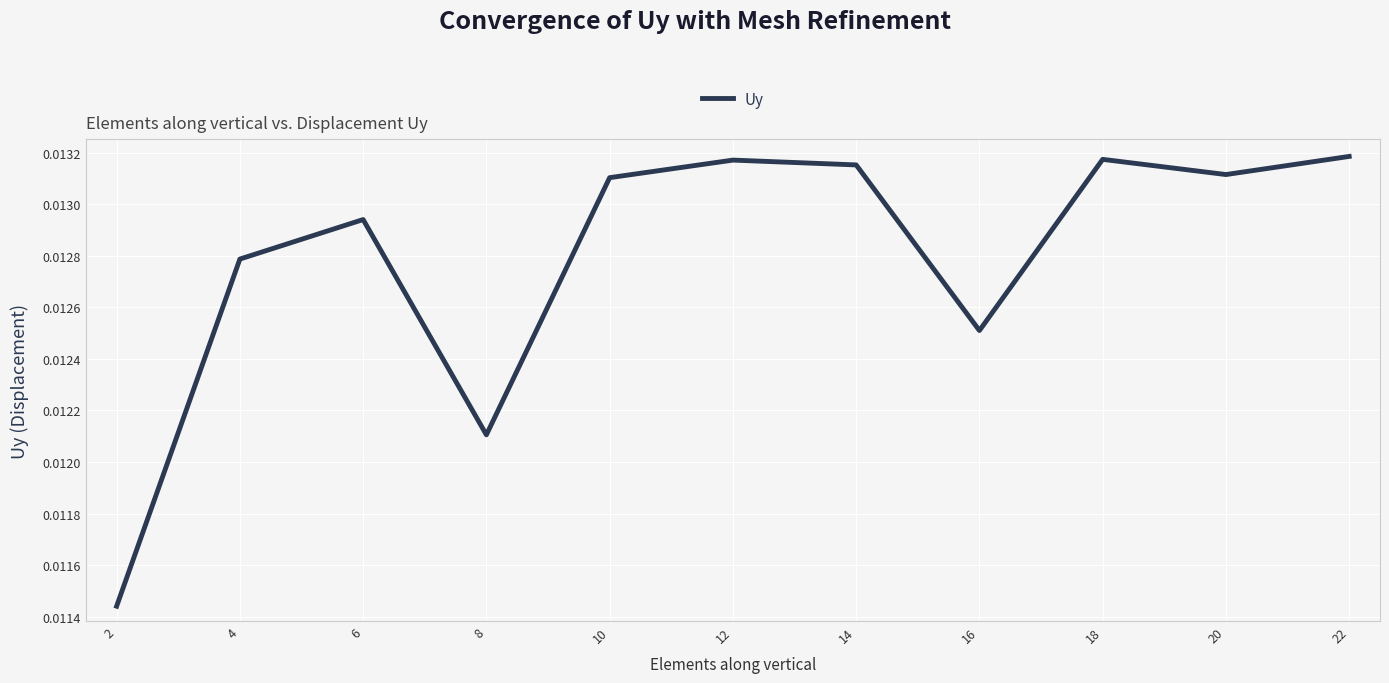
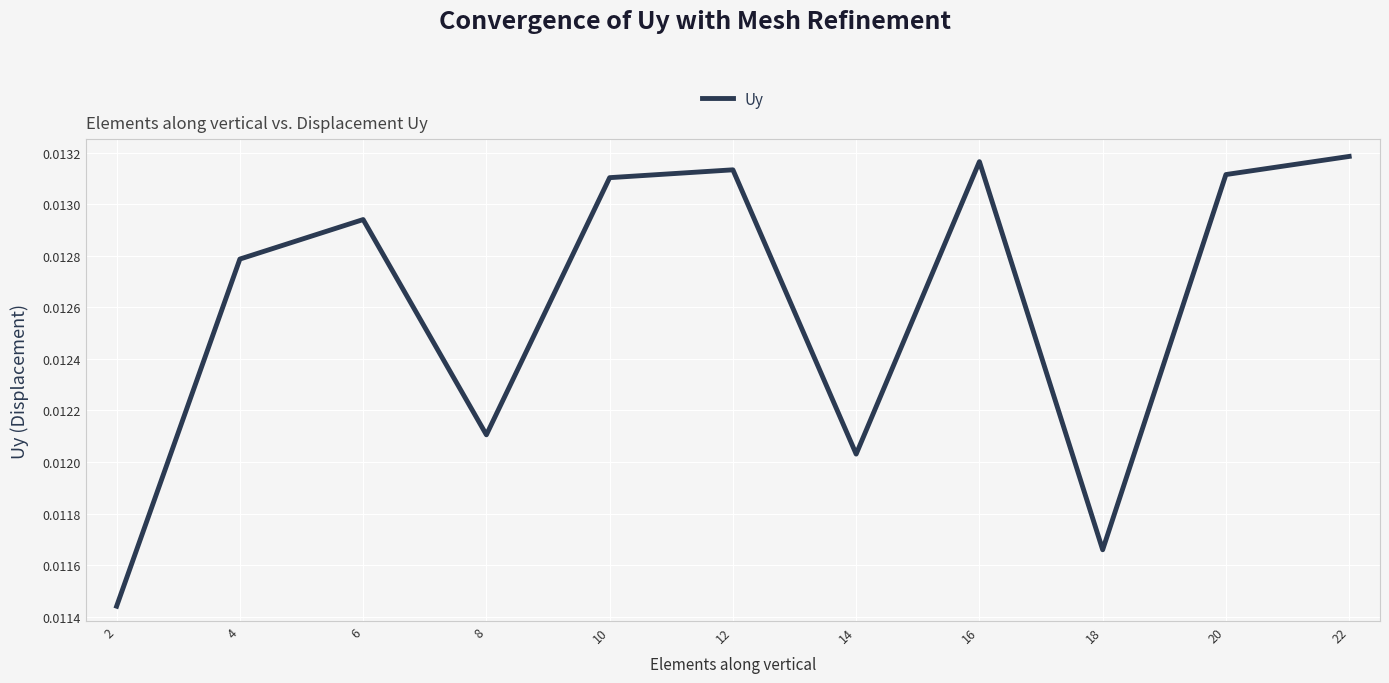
  {
    "2": 0.01144,
    "4": 0.01279,
    "6": 0.01294,
    "8": 0.01211,
    "10": 0.01310,
-   "12": 0.01317,
-   "14": 0.01315,
-   "16": 0.01251,
-   "18": 0.01317,
+   "12": 0.01313,
+   "14": 0.01203,
+   "16": 0.01317,
+   "18": 0.01166,
    "20": 0.01312,
    "22": 0.01319
  }
